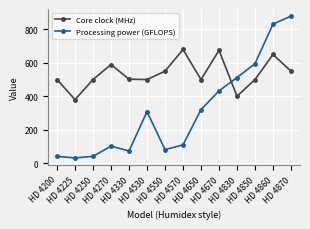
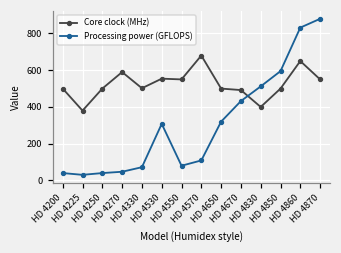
  {
    "Core clock (MHz)": {
      "HD 4200": 500,
      "HD 4225": 380,
      "HD 4250": 500,
      "HD 4270": 590,
      "HD 4330": 500,
-     "HD 4530": 500,
+     "HD 4530": 550,
      "HD 4550": 550,
      "HD 4570": 680,
      "HD 4650": 500,
-     "HD 4670": 680,
+     "HD 4670": 490,
      "HD 4830": 400,
      "HD 4850": 500,
      "HD 4860": 650,
      "HD 4870": 550
    },
    "Processing power (GFLOPS)": {
      "HD 4200": 40,
      "HD 4225": 30,
      "HD 4250": 40,
-     "HD 4270": 100,
+     "HD 4270": 50,
      "HD 4330": 70,
      "HD 4530": 310,
      "HD 4550": 80,
      "HD 4570": 110,
      "HD 4650": 320,
      "HD 4670": 430,
      "HD 4830": 510,
      "HD 4850": 600,
      "HD 4860": 830,
      "HD 4870": 880
    }
  }
